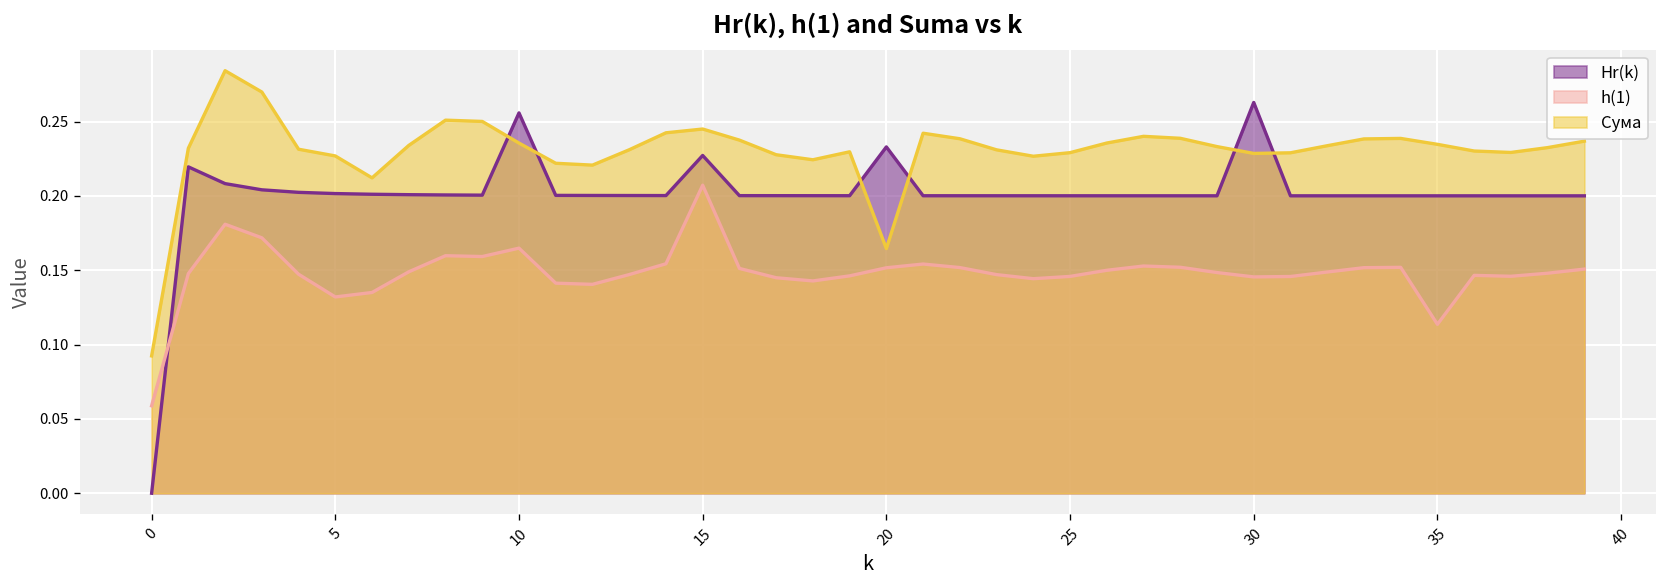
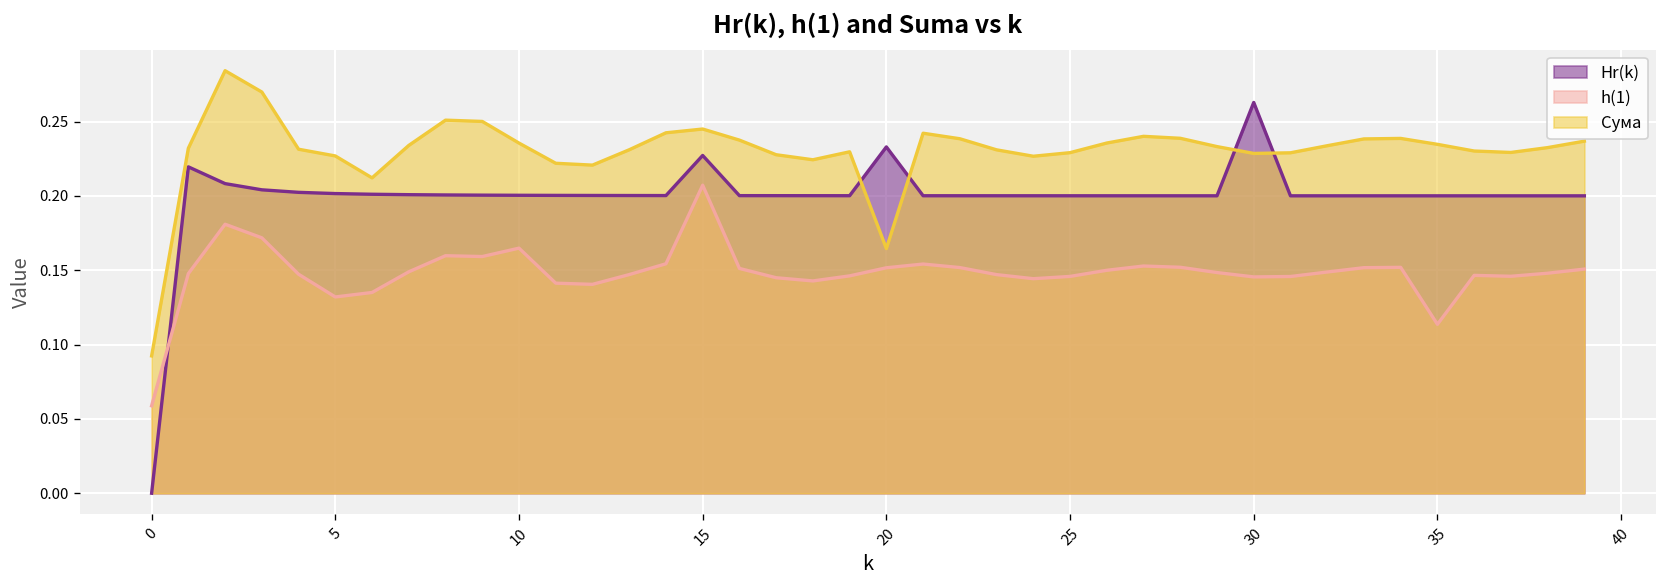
  {
    "Hr(k)": {
      "0": 0.000,
      "5": 0.202,
-     "10": 0.256,
+     "10": 0.200,
      "15": 0.227,
      "20": 0.233,
      "25": 0.200,
      "30": 0.263,
      "35": 0.200
    },
    "h(1)": {
      "0": 0.059,
      "5": 0.132,
      "10": 0.165,
      "15": 0.207,
      "20": 0.152,
      "25": 0.146,
      "30": 0.145,
      "35": 0.114
    },
    "Сума": {
      "0": 0.092,
      "5": 0.227,
      "10": 0.236,
      "15": 0.245,
      "20": 0.165,
      "25": 0.229,
      "30": 0.229,
      "35": 0.235
    }
  }
